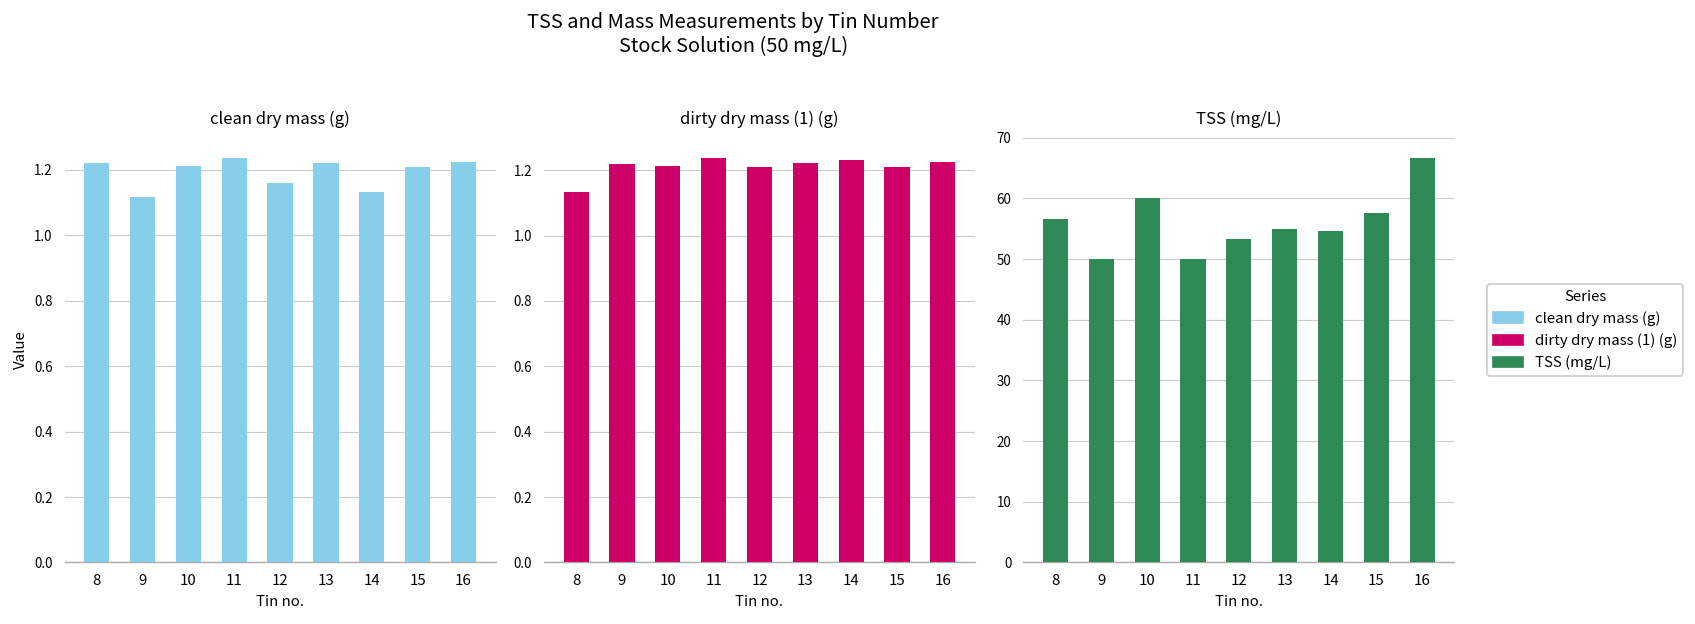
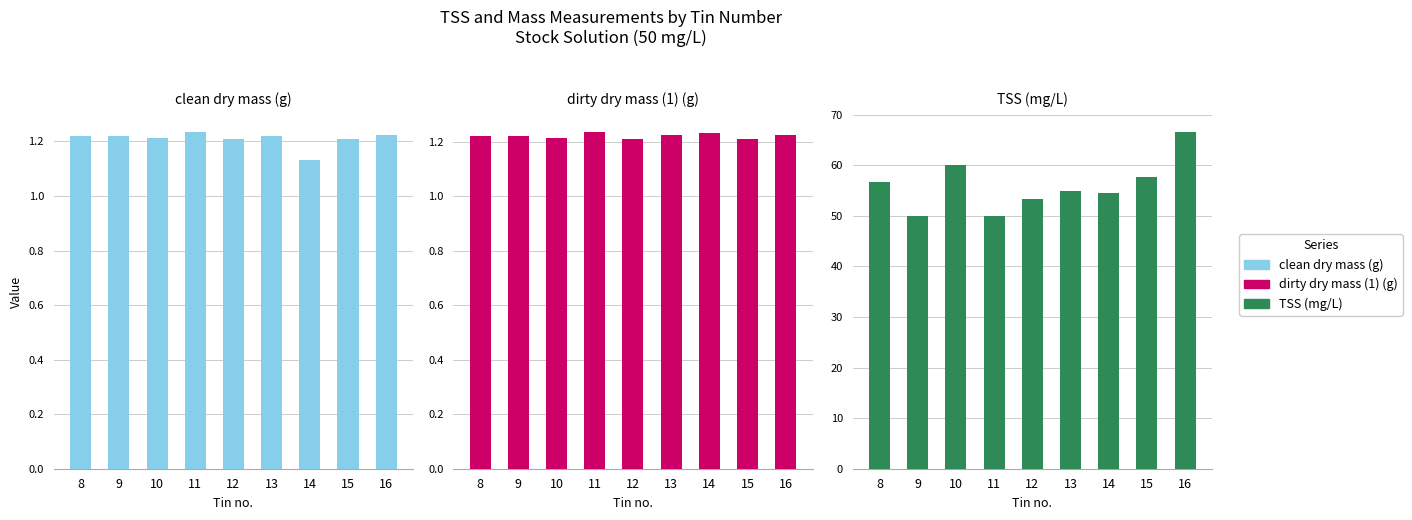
  {
    "clean dry mass (g)": {
      "8": 1.22,
-     "9": 1.12,
+     "9": 1.22,
      "10": 1.21,
      "11": 1.24,
-     "12": 1.16,
+     "12": 1.21,
      "13": 1.22,
      "14": 1.13,
      "15": 1.21,
      "16": 1.22
    },
    "dirty dry mass (1) (g)": {
-     "8": 1.13,
+     "8": 1.22,
      "9": 1.22,
      "10": 1.21,
      "11": 1.24,
      "12": 1.21,
      "13": 1.22,
      "14": 1.23,
      "15": 1.21,
      "16": 1.23
    },
    "TSS (mg/L)": {
      "8": 57,
      "9": 50,
      "10": 60,
      "11": 50,
      "12": 53,
      "13": 55,
      "14": 55,
      "15": 58,
      "16": 67
    }
  }
